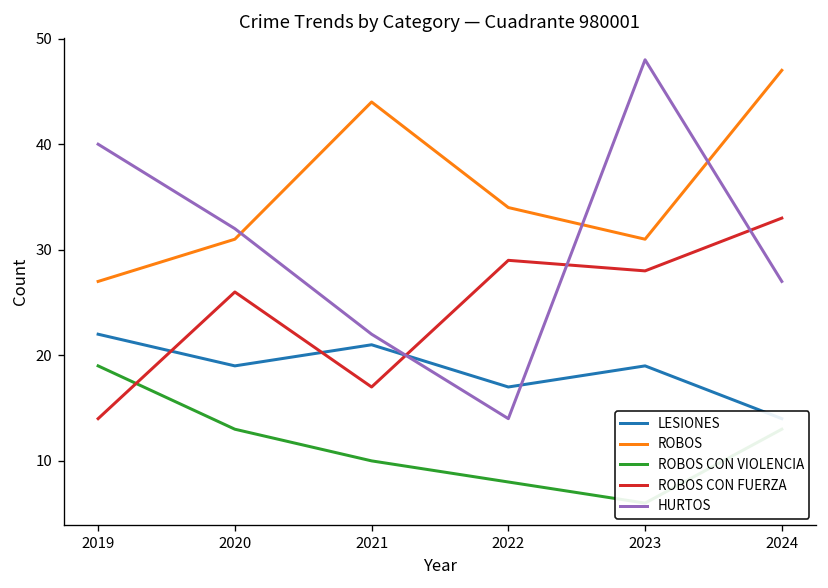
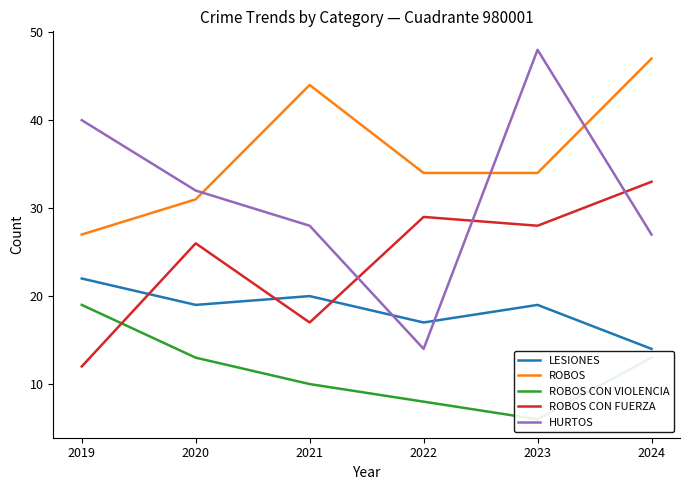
  {
    "LESIONES": {
      "2019": 22,
      "2020": 19,
-     "2021": 21,
+     "2021": 20,
      "2022": 17,
      "2023": 19,
      "2024": 14
    },
    "ROBOS": {
      "2019": 27,
      "2020": 31,
      "2021": 44,
      "2022": 34,
-     "2023": 31,
+     "2023": 34,
      "2024": 47
    },
    "ROBOS CON VIOLENCIA": {
      "2019": 19,
      "2020": 13,
      "2021": 10,
      "2022": 8
    },
    "ROBOS CON FUERZA": {
-     "2019": 14,
+     "2019": 12,
      "2020": 26,
      "2021": 17,
      "2022": 29,
      "2023": 28,
      "2024": 33
    },
    "HURTOS": {
      "2019": 40,
      "2020": 32,
-     "2021": 22,
+     "2021": 28,
      "2022": 14,
      "2023": 48,
      "2024": 27
    }
  }
